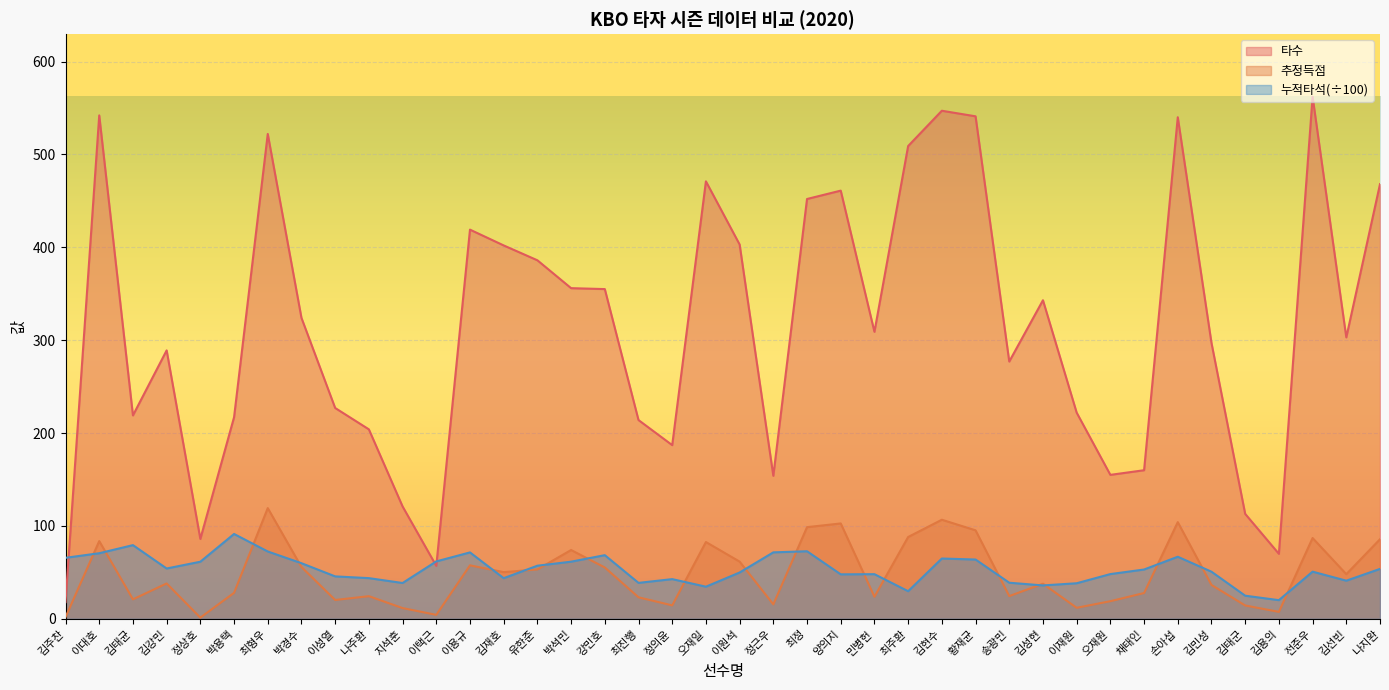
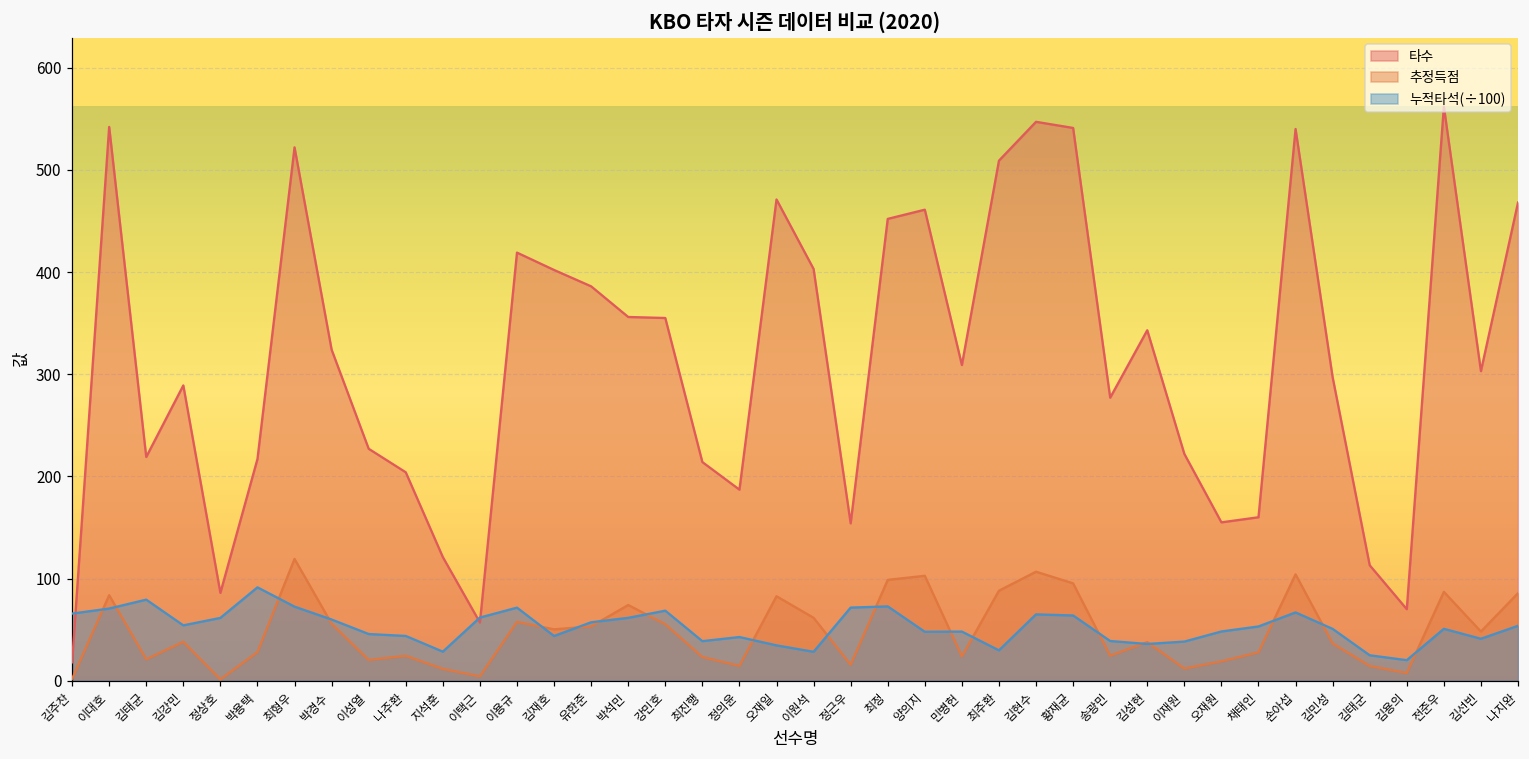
  {
    "누적타석(÷100)": {
      "김주찬": 70,
      "이대호": 70,
      "김태균": 80,
      "김강민": 50,
      "정상호": 60,
      "박용택": 90,
      "최형우": 70,
      "박경수": 60,
      "이성열": 50,
      "나주환": 40,
-     "지석훈": 40,
+     "지석훈": 30,
      "이택근": 60,
      "이용규": 70,
      "김재호": 40,
      "유한준": 60,
      "박석민": 60,
      "강민호": 70,
      "최진행": 40,
      "정의윤": 40,
      "오재일": 30,
-     "이원석": 50,
+     "이원석": 30,
      "정근우": 70,
      "최정": 70,
      "양의지": 50,
      "민병헌": 50,
      "최주환": 30,
      "김현수": 60,
      "황재균": 60,
      "송광민": 40,
      "이재원": 40,
      "오재원": 50,
      "채태인": 50,
      "손아섭": 70,
      "김민성": 50,
      "김태군": 20,
      "김용의": 20,
      "전준우": 50,
      "김선빈": 40,
      "나지완": 50
    }
  }
